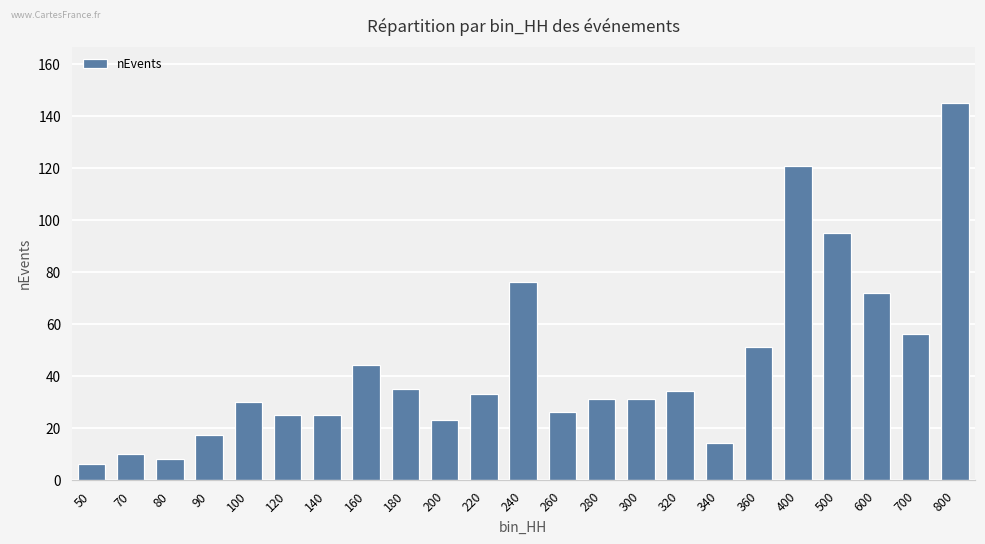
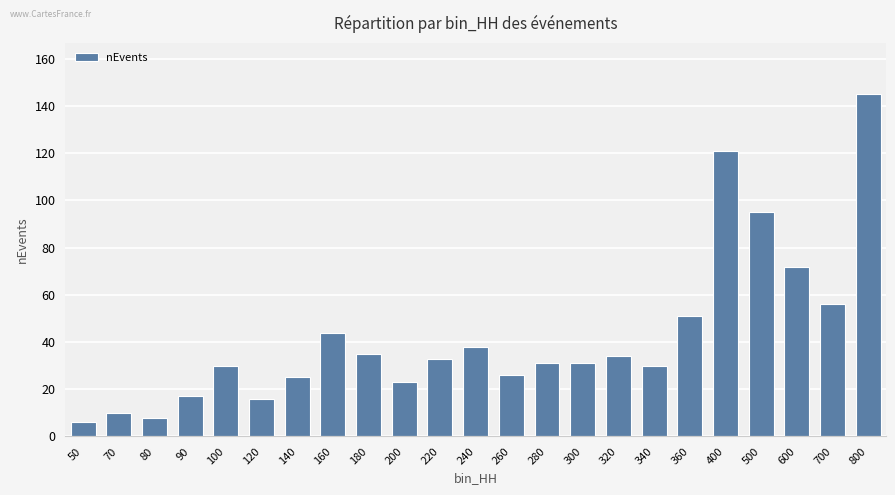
  {
    "50": 6,
    "70": 10,
    "80": 8,
    "90": 17,
    "100": 30,
-   "120": 25,
+   "120": 16,
    "140": 25,
    "160": 44,
    "180": 35,
    "200": 23,
    "220": 33,
-   "240": 76,
+   "240": 38,
    "260": 26,
    "280": 31,
    "300": 31,
    "320": 34,
-   "340": 14,
+   "340": 30,
    "360": 51,
    "400": 121,
    "500": 95,
    "600": 72,
    "700": 56,
    "800": 145
  }
